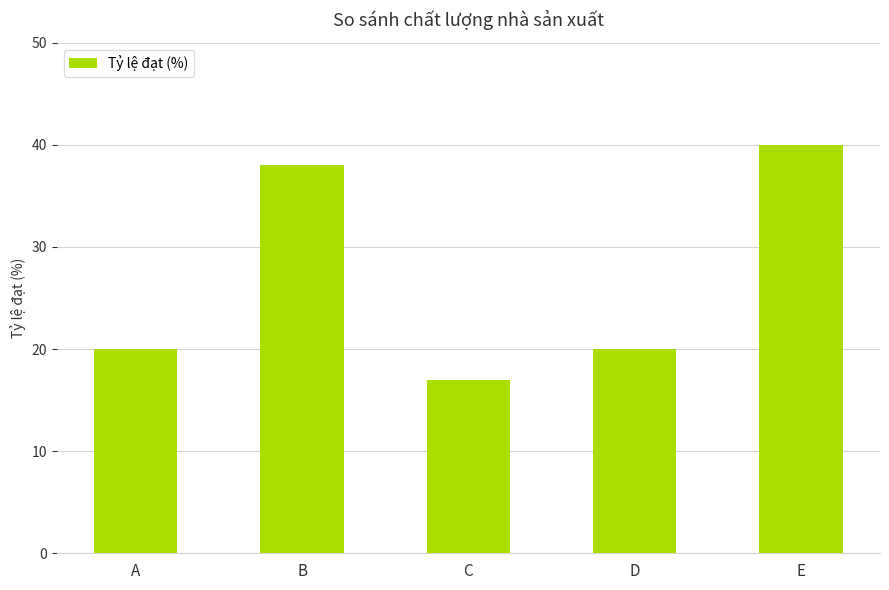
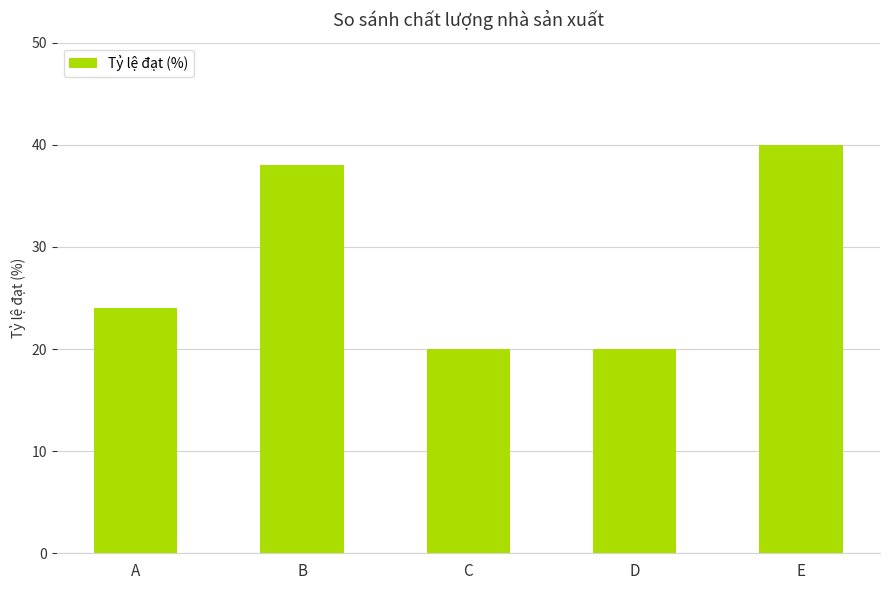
  {
-   "A": 20,
+   "A": 24,
    "B": 38,
-   "C": 17,
+   "C": 20,
    "D": 20,
    "E": 40
  }
